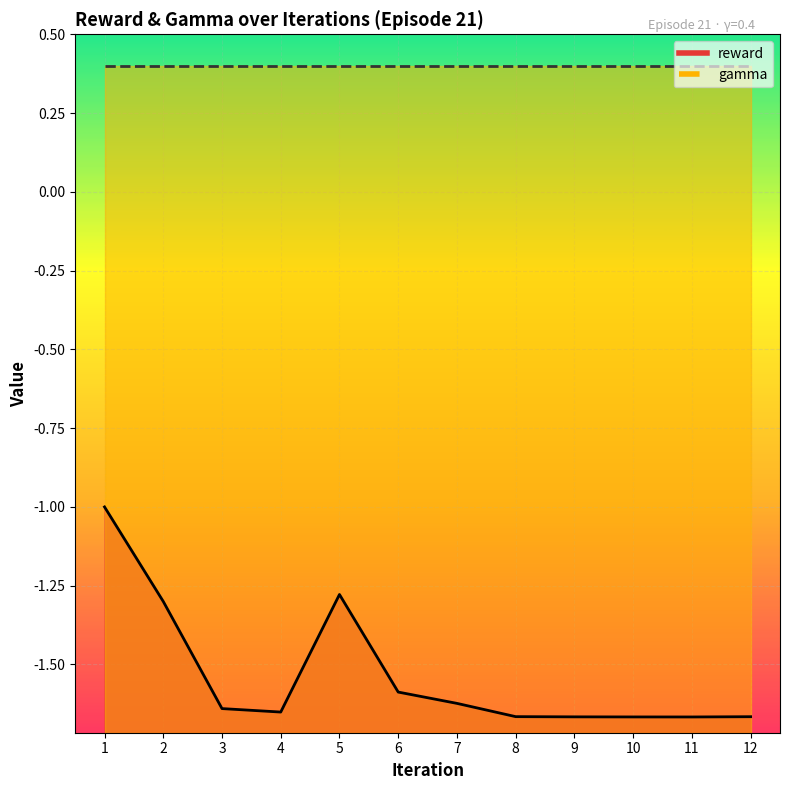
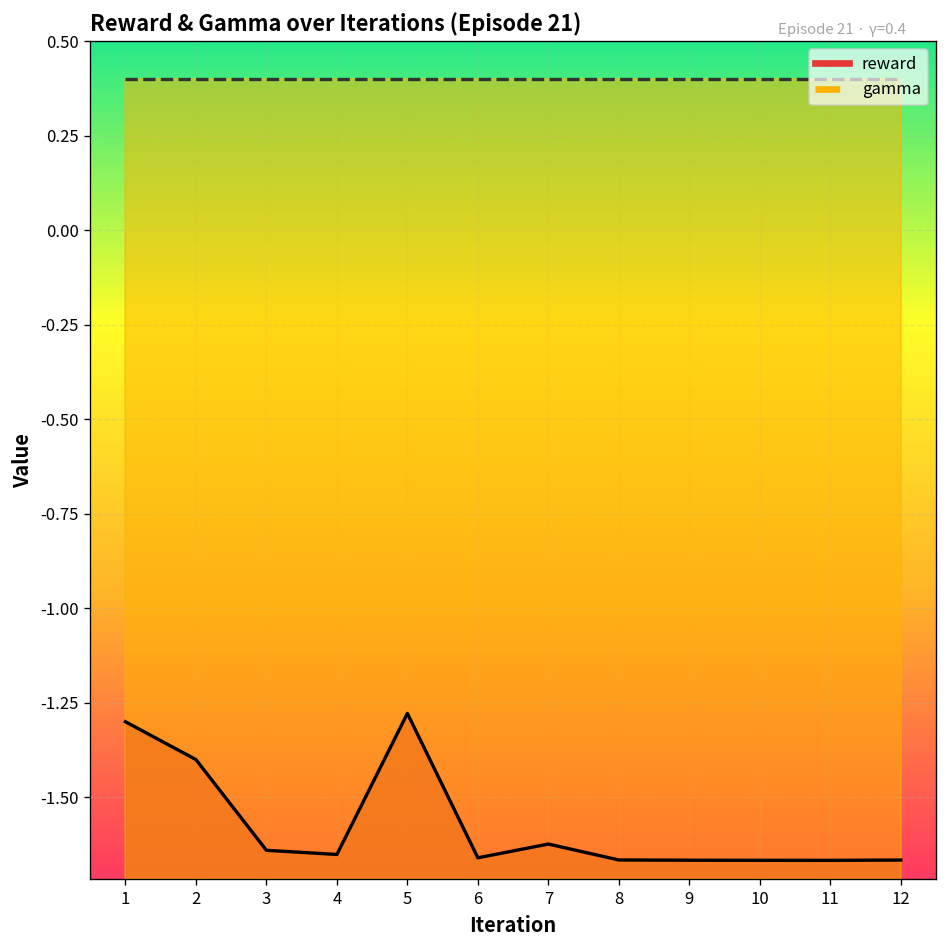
  {
    "reward": {
-     "1": -1.0,
-     "2": -1.3,
+     "1": -1.3,
+     "2": -1.4,
      "3": -1.64,
      "4": -1.65,
      "5": -1.28,
-     "6": -1.59,
+     "6": -1.66,
      "7": -1.62,
      "8": -1.67,
      "9": -1.67,
      "10": -1.67,
      "11": -1.67,
      "12": -1.67
    },
    "gamma": {
      "1": 0.40,
      "2": 0.40,
      "3": 0.40,
      "4": 0.40,
      "5": 0.40,
      "6": 0.40,
      "7": 0.40,
      "8": 0.40,
      "9": 0.40,
      "10": 0.40
    }
  }
